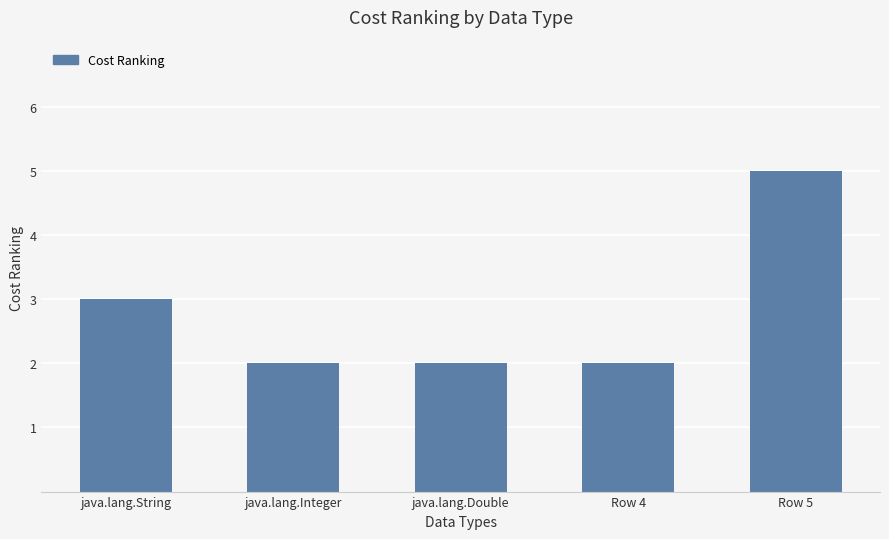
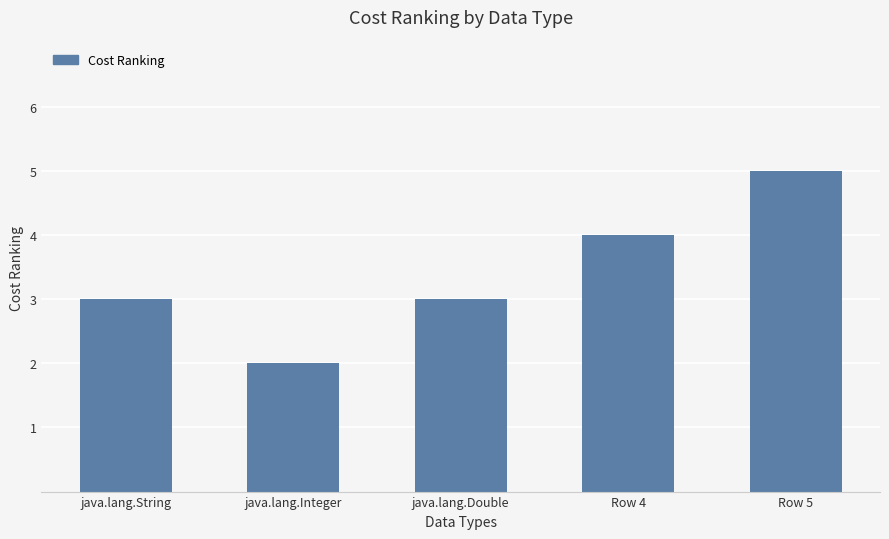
  {
    "java.lang.String": 3,
    "java.lang.Integer": 2,
-   "java.lang.Double": 2,
-   "Row 4": 2,
+   "java.lang.Double": 3,
+   "Row 4": 4,
    "Row 5": 5
  }
